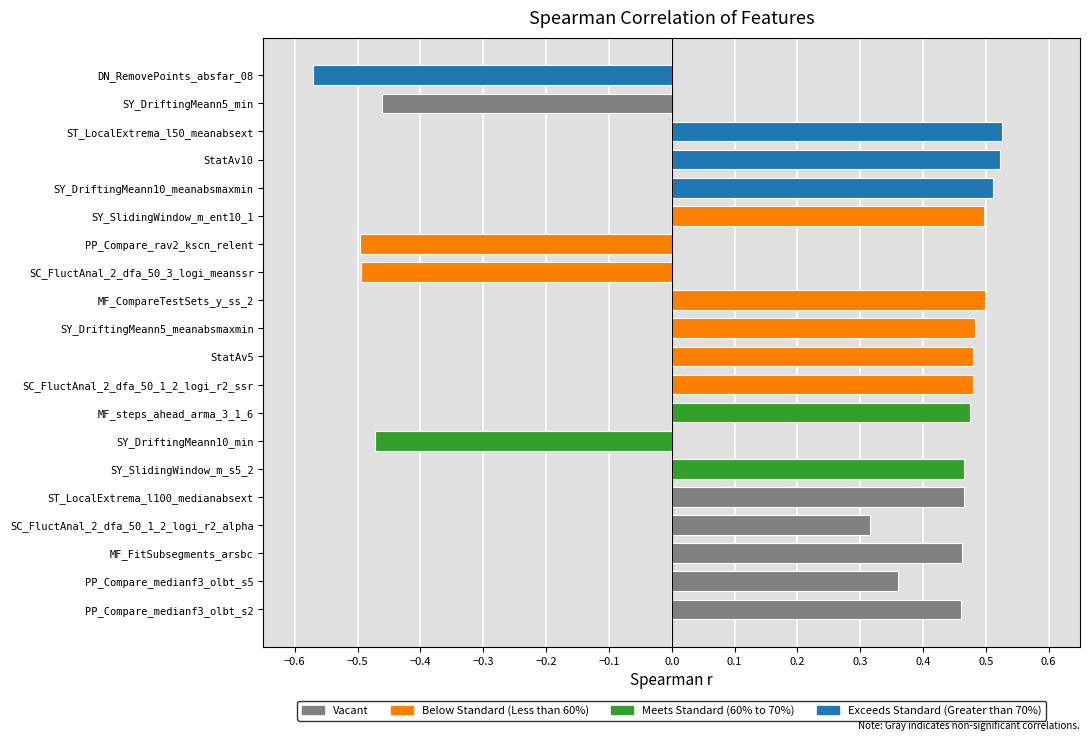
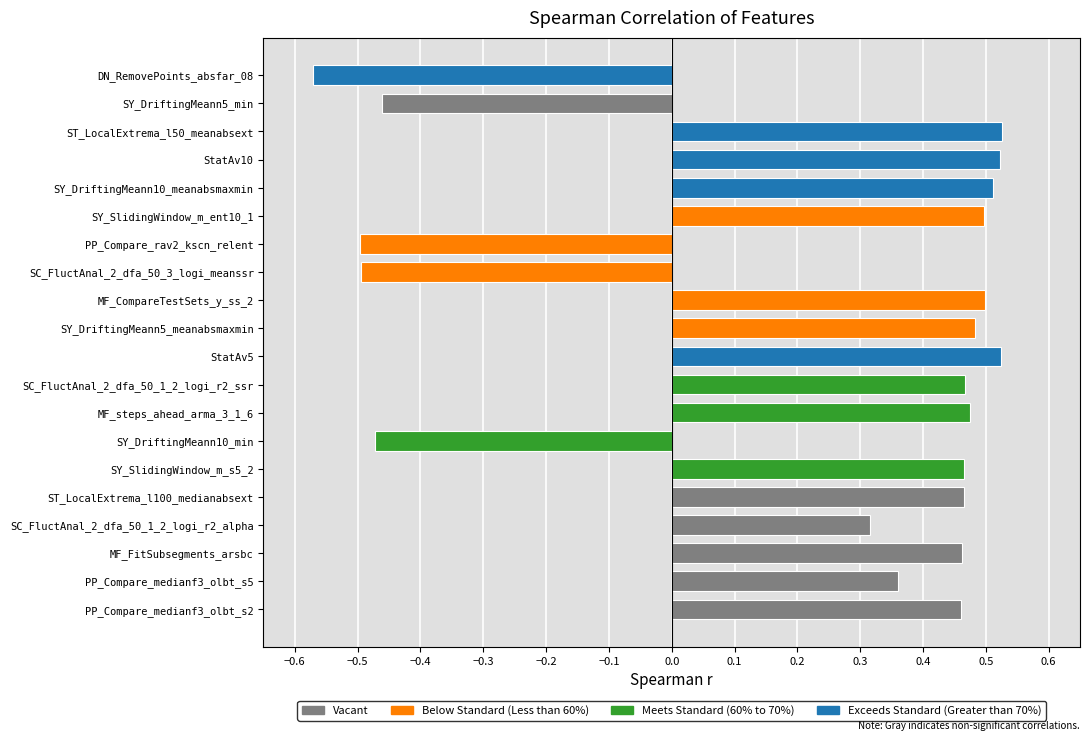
  {
    "DN_RemovePoints_absfar_08": -0.57,
    "SY_DriftingMeann5_min": -0.46,
    "ST_LocalExtrema_l50_meanabsext": 0.53,
    "StatAv10": 0.52,
    "SY_DriftingMeann10_meanabsmaxmin": 0.51,
    "SY_SlidingWindow_m_ent10_1": 0.50,
    "PP_Compare_rav2_kscn_relent": -0.50,
    "SC_FluctAnal_2_dfa_50_3_logi_meanssr": -0.49,
    "MF_CompareTestSets_y_ss_2": 0.50,
    "SY_DriftingMeann5_meanabsmaxmin": 0.48,
-   "StatAv5": 0.48,
-   "SC_FluctAnal_2_dfa_50_1_2_logi_r2_ssr": 0.48,
+   "StatAv5": 0.52,
+   "SC_FluctAnal_2_dfa_50_1_2_logi_r2_ssr": 0.47,
    "MF_steps_ahead_arma_3_1_6": 0.47,
    "SY_DriftingMeann10_min": -0.47,
    "SY_SlidingWindow_m_s5_2": 0.47,
    "ST_LocalExtrema_l100_medianabsext": 0.46,
    "SC_FluctAnal_2_dfa_50_1_2_logi_r2_alpha": 0.32,
    "MF_FitSubsegments_arsbc": 0.46,
    "PP_Compare_medianf3_olbt_s5": 0.36,
    "PP_Compare_medianf3_olbt_s2": 0.46
  }
